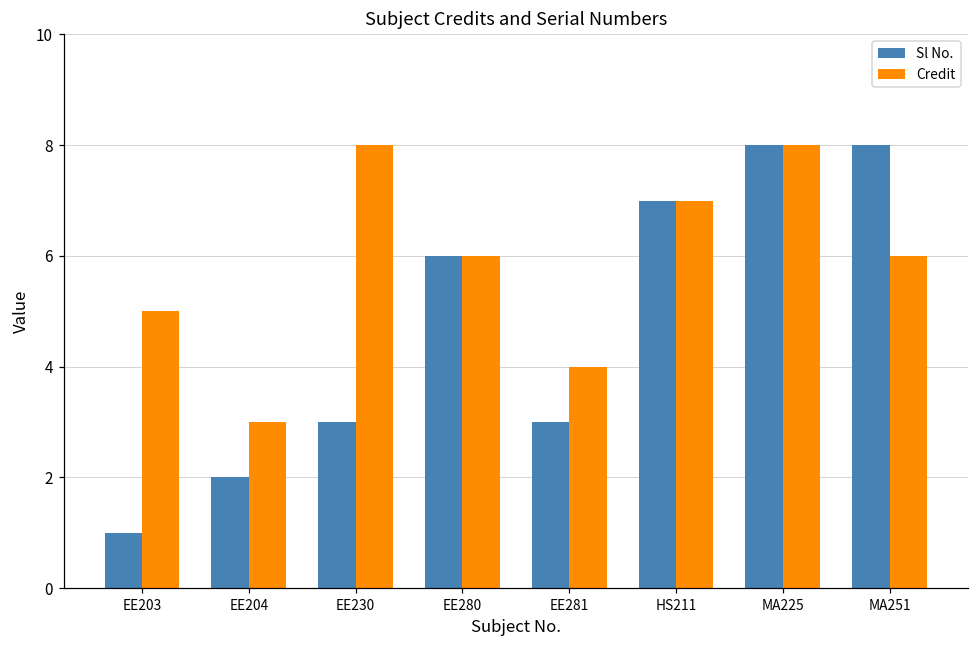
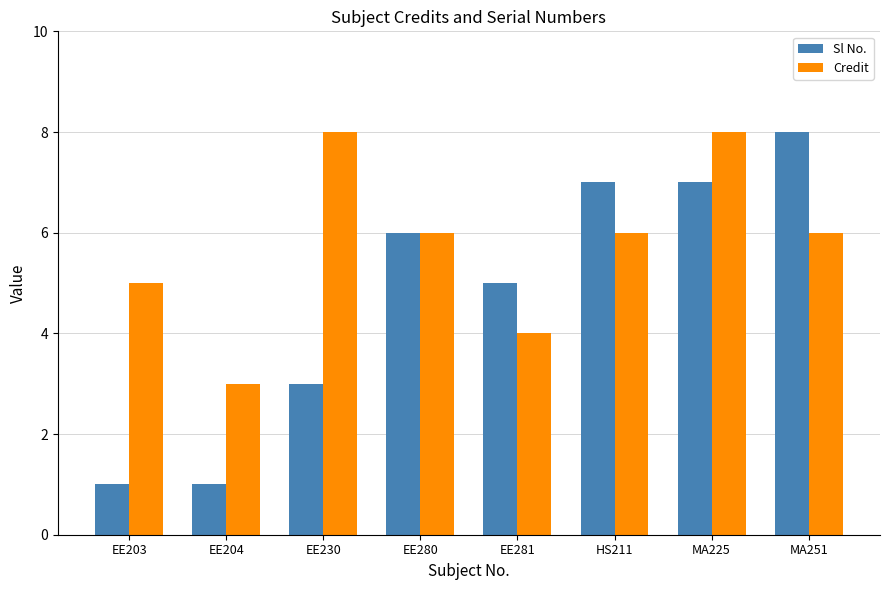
  {
    "Sl No.": {
      "EE203": 1,
-     "EE204": 2,
+     "EE204": 1,
      "EE230": 3,
      "EE280": 6,
-     "EE281": 3,
+     "EE281": 5,
      "HS211": 7,
-     "MA225": 8,
+     "MA225": 7,
      "MA251": 8
    },
    "Credit": {
      "EE203": 5,
      "EE204": 3,
      "EE230": 8,
      "EE280": 6,
      "EE281": 4,
-     "HS211": 7,
+     "HS211": 6,
      "MA225": 8,
      "MA251": 6
    }
  }
